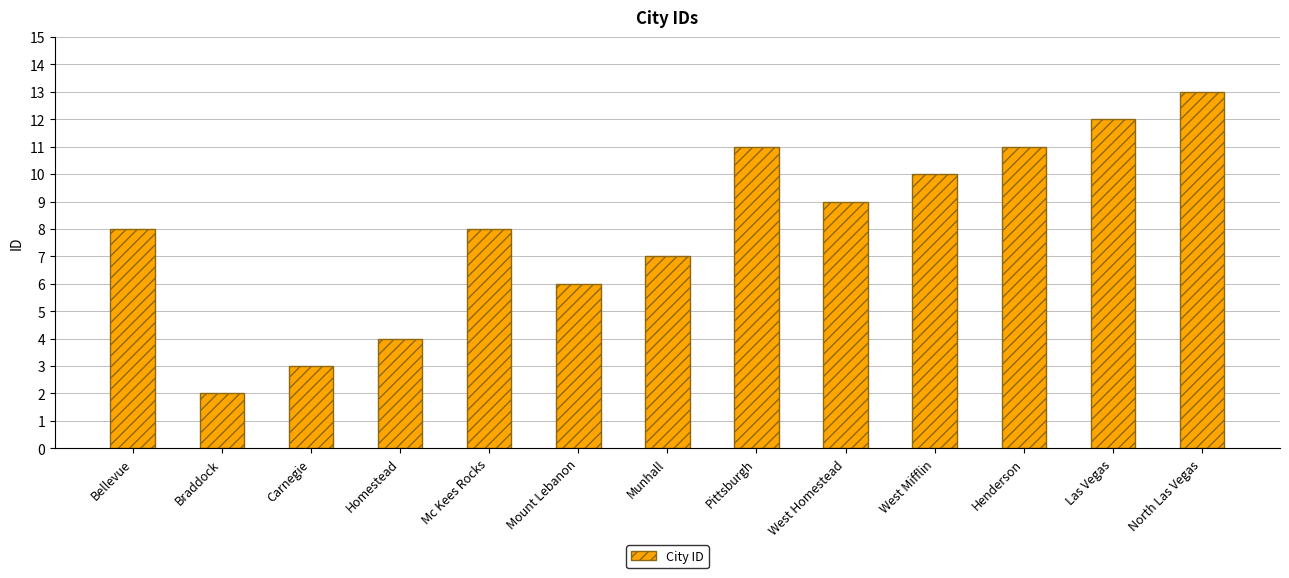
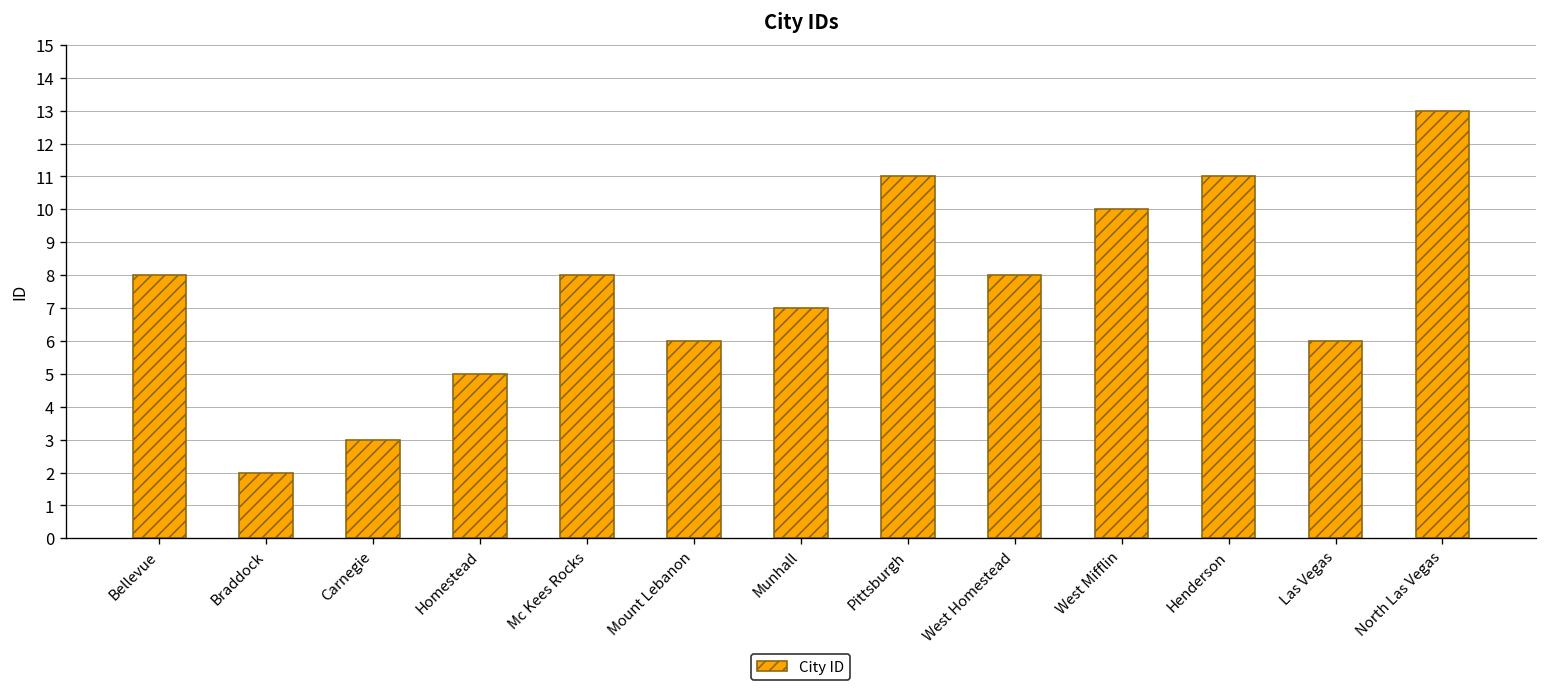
  {
    "Bellevue": 8,
    "Braddock": 2,
    "Carnegie": 3,
-   "Homestead": 4,
+   "Homestead": 5,
    "Mc Kees Rocks": 8,
    "Mount Lebanon": 6,
    "Munhall": 7,
    "Pittsburgh": 11,
-   "West Homestead": 9,
+   "West Homestead": 8,
    "West Mifflin": 10,
    "Henderson": 11,
-   "Las Vegas": 12,
+   "Las Vegas": 6,
    "North Las Vegas": 13
  }
